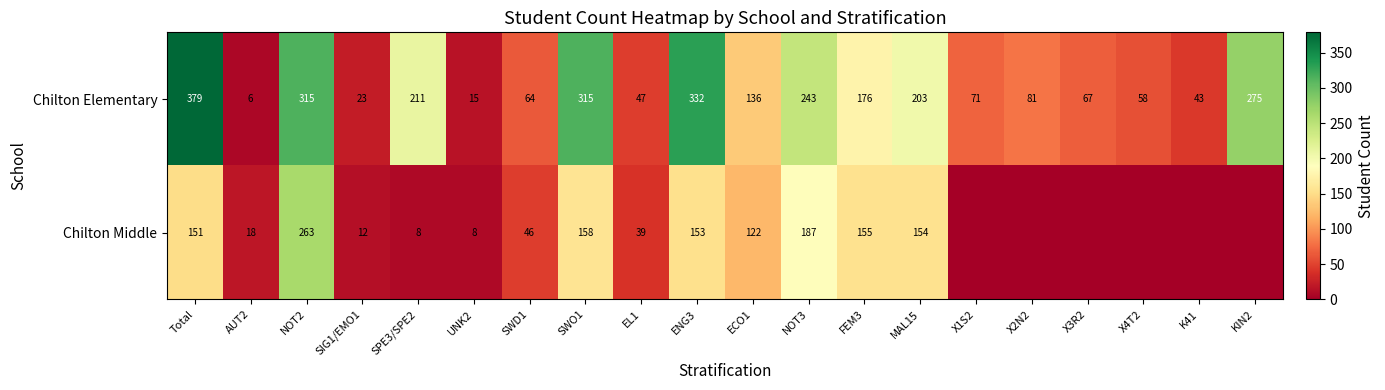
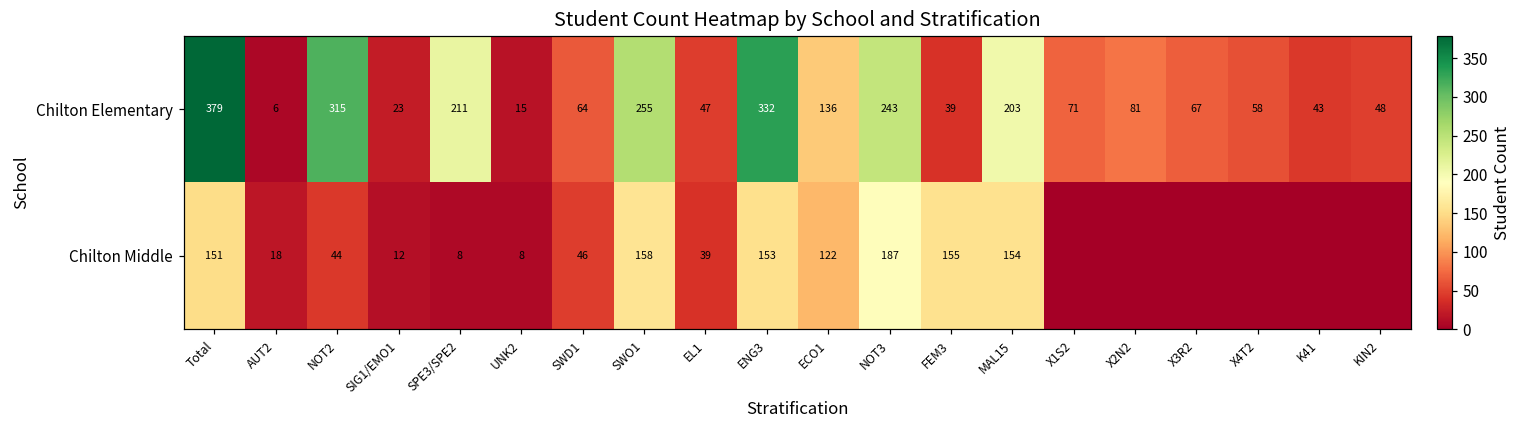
  {
    "Chilton Elementary": {
      "Total": 379,
      "AUT2": 6,
      "NOT2": 315,
      "SIG1/EMO1": 23,
      "SPE3/SPE2": 211,
      "UNK2": 15,
      "SWD1": 64,
-     "SWO1": 315,
+     "SWO1": 255,
      "EL1": 47,
      "ENG3": 332,
      "ECO1": 136,
      "NOT3": 243,
-     "FEM3": 176,
+     "FEM3": 39,
      "MAL15": 203,
      "X1S2": 71,
      "X2N2": 81,
      "X3R2": 67,
      "X4T2": 58,
      "K41": 43,
-     "KIN2": 275
+     "KIN2": 48
    },
    "Chilton Middle": {
      "Total": 151,
      "AUT2": 18,
-     "NOT2": 263,
+     "NOT2": 44,
      "SIG1/EMO1": 12,
      "SPE3/SPE2": 8,
      "UNK2": 8,
      "SWD1": 46,
      "SWO1": 158,
      "EL1": 39,
      "ENG3": 153,
      "ECO1": 122,
      "NOT3": 187,
      "FEM3": 155,
      "MAL15": 154
    }
  }
